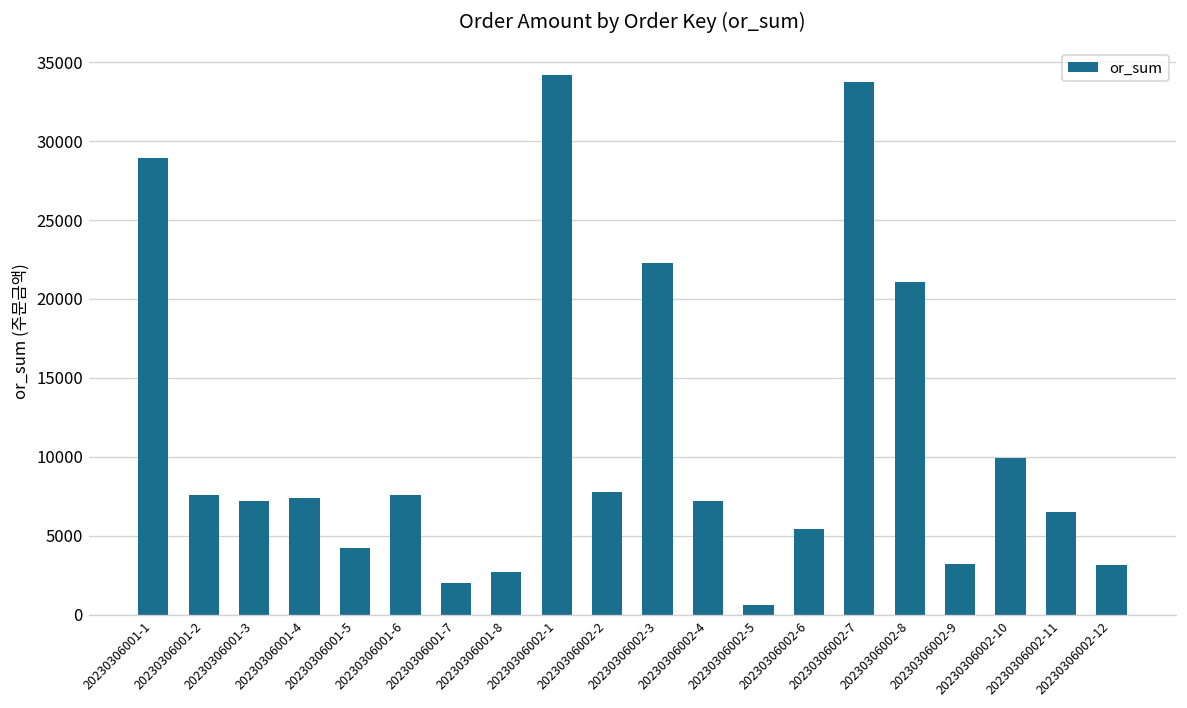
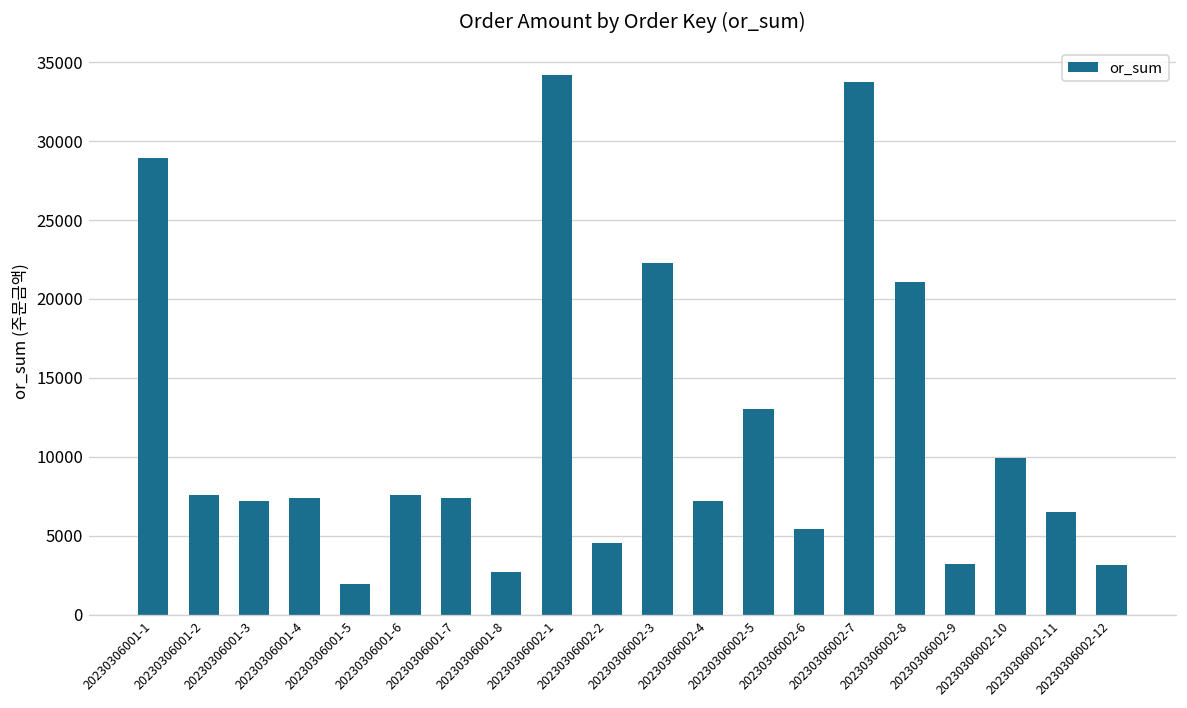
  {
    "20230306001-1": 29000,
    "20230306001-2": 7600,
    "20230306001-3": 7200,
    "20230306001-4": 7400,
-   "20230306001-5": 4200,
+   "20230306001-5": 2000,
    "20230306001-6": 7600,
-   "20230306001-7": 2000,
+   "20230306001-7": 7400,
    "20230306001-8": 2700,
    "20230306002-1": 34200,
-   "20230306002-2": 7700,
+   "20230306002-2": 4500,
    "20230306002-3": 22300,
    "20230306002-4": 7200,
-   "20230306002-5": 600,
+   "20230306002-5": 13100,
    "20230306002-6": 5400,
    "20230306002-7": 33800,
    "20230306002-8": 21100,
    "20230306002-9": 3200,
    "20230306002-10": 9900,
    "20230306002-11": 6500,
    "20230306002-12": 3200
  }
